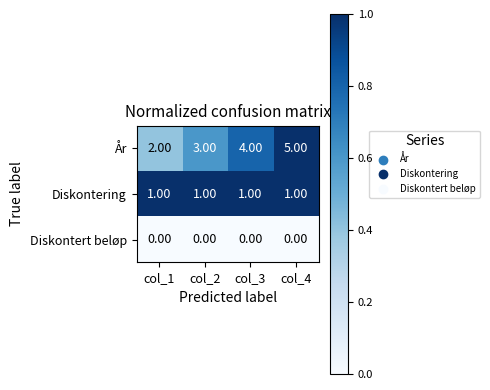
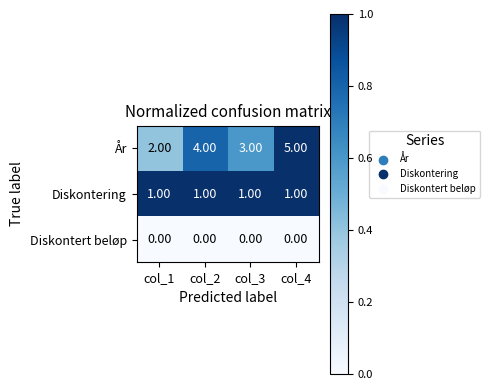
  {
    "År": {
      "col_1": 2.00,
-     "col_2": 3.00,
-     "col_3": 4.00,
+     "col_2": 4.00,
+     "col_3": 3.00,
      "col_4": 5.00
    },
    "Diskontering": {
      "col_1": 1.00,
      "col_2": 1.00,
      "col_3": 1.00,
      "col_4": 1.00
    },
    "Diskontert beløp": {
      "col_1": 0.00,
      "col_2": 0.00,
      "col_3": 0.00,
      "col_4": 0.00
    }
  }
